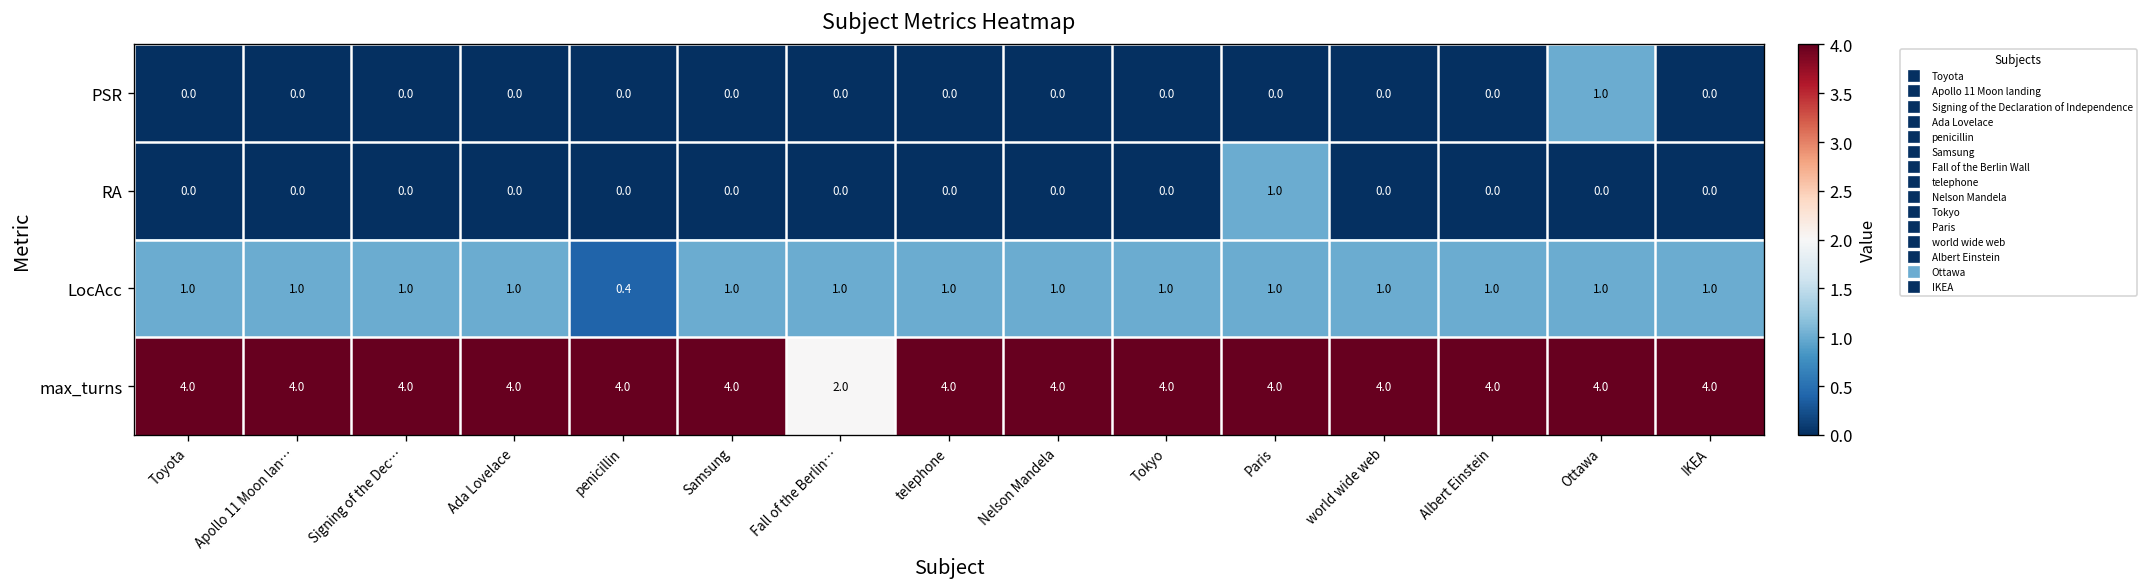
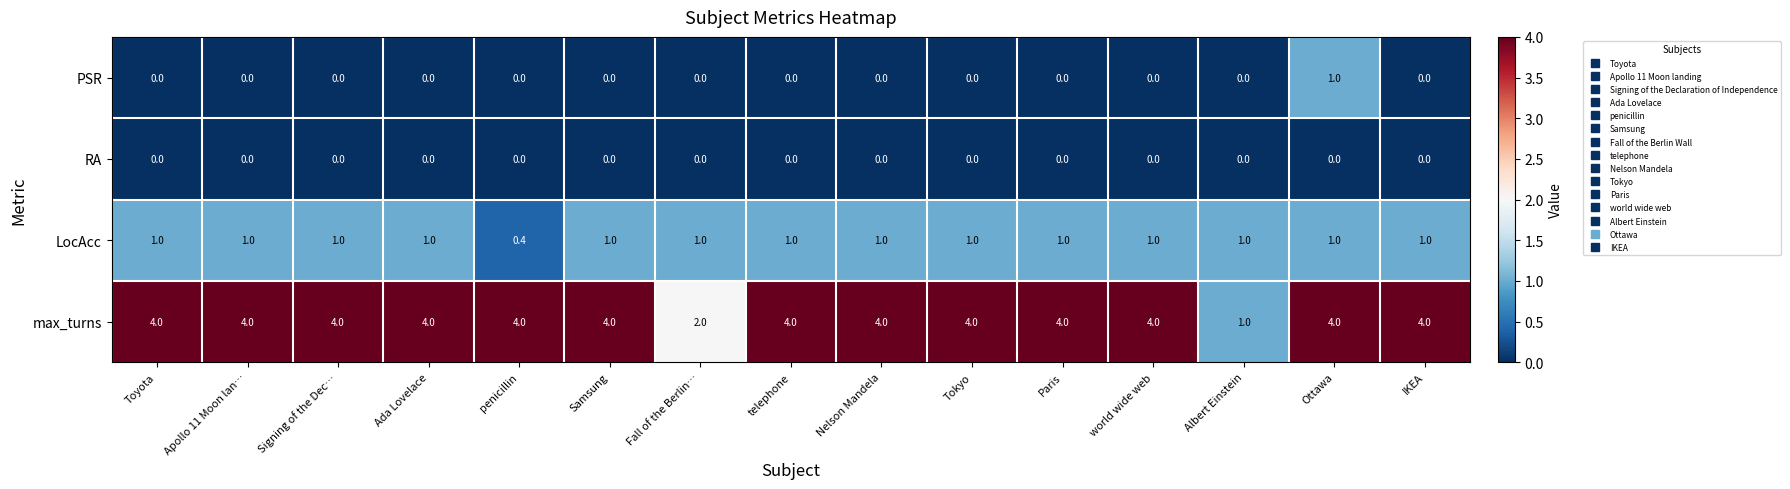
  {
    "PSR": {
      "Toyota": 0.0,
      "Apollo 11 Moon lan…": 0.0,
      "Signing of the Dec…": 0.0,
      "Ada Lovelace": 0.0,
      "penicillin": 0.0,
      "Samsung": 0.0,
      "Fall of the Berlin…": 0.0,
      "telephone": 0.0,
      "Nelson Mandela": 0.0,
      "Tokyo": 0.0,
      "Paris": 0.0,
      "world wide web": 0.0,
      "Albert Einstein": 0.0,
      "Ottawa": 1.0,
      "IKEA": 0.0
    },
    "RA": {
      "Toyota": 0.0,
      "Apollo 11 Moon lan…": 0.0,
      "Signing of the Dec…": 0.0,
      "Ada Lovelace": 0.0,
      "penicillin": 0.0,
      "Samsung": 0.0,
      "Fall of the Berlin…": 0.0,
      "telephone": 0.0,
      "Nelson Mandela": 0.0,
      "Tokyo": 0.0,
-     "Paris": 1.0,
+     "Paris": 0.0,
      "world wide web": 0.0,
      "Albert Einstein": 0.0,
      "Ottawa": 0.0,
      "IKEA": 0.0
    },
    "LocAcc": {
      "Toyota": 1.0,
      "Apollo 11 Moon lan…": 1.0,
      "Signing of the Dec…": 1.0,
      "Ada Lovelace": 1.0,
      "penicillin": 0.4,
      "Samsung": 1.0,
      "Fall of the Berlin…": 1.0,
      "telephone": 1.0,
      "Nelson Mandela": 1.0,
      "Tokyo": 1.0,
      "Paris": 1.0,
      "world wide web": 1.0,
      "Albert Einstein": 1.0,
      "Ottawa": 1.0,
      "IKEA": 1.0
    },
    "max_turns": {
      "Toyota": 4.0,
      "Apollo 11 Moon lan…": 4.0,
      "Signing of the Dec…": 4.0,
      "Ada Lovelace": 4.0,
      "penicillin": 4.0,
      "Samsung": 4.0,
      "Fall of the Berlin…": 2.0,
      "telephone": 4.0,
      "Nelson Mandela": 4.0,
      "Tokyo": 4.0,
      "Paris": 4.0,
      "world wide web": 4.0,
-     "Albert Einstein": 4.0,
+     "Albert Einstein": 1.0,
      "Ottawa": 4.0,
      "IKEA": 4.0
    }
  }
